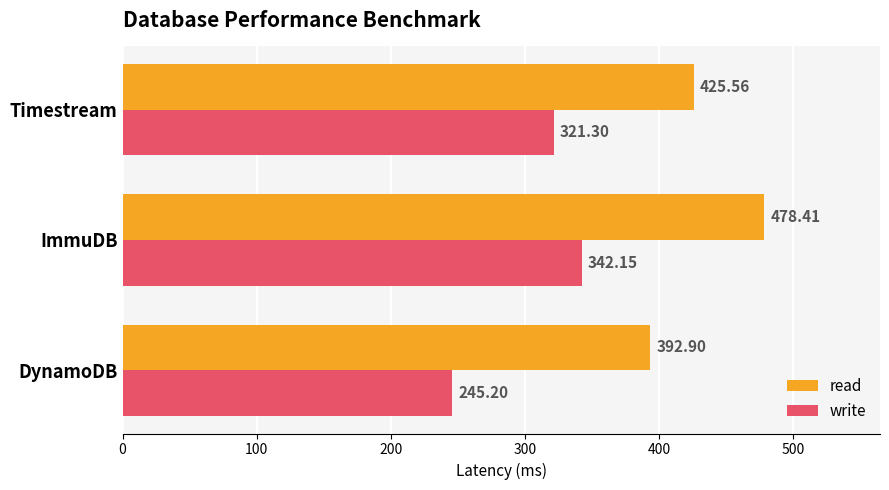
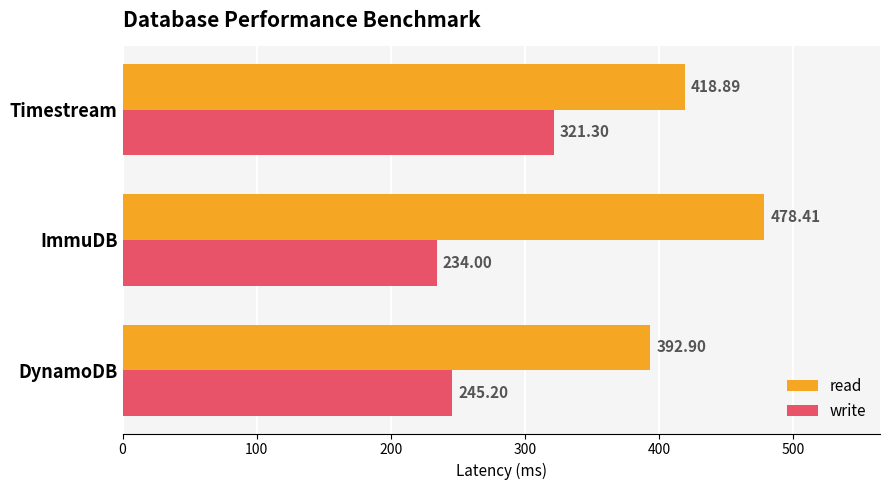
  {
    "read": {
-     "Timestream": 425.56,
+     "Timestream": 418.89,
      "ImmuDB": 478.41,
      "DynamoDB": 392.90
    },
    "write": {
      "Timestream": 321.30,
-     "ImmuDB": 342.15,
+     "ImmuDB": 234.00,
      "DynamoDB": 245.20
    }
  }
